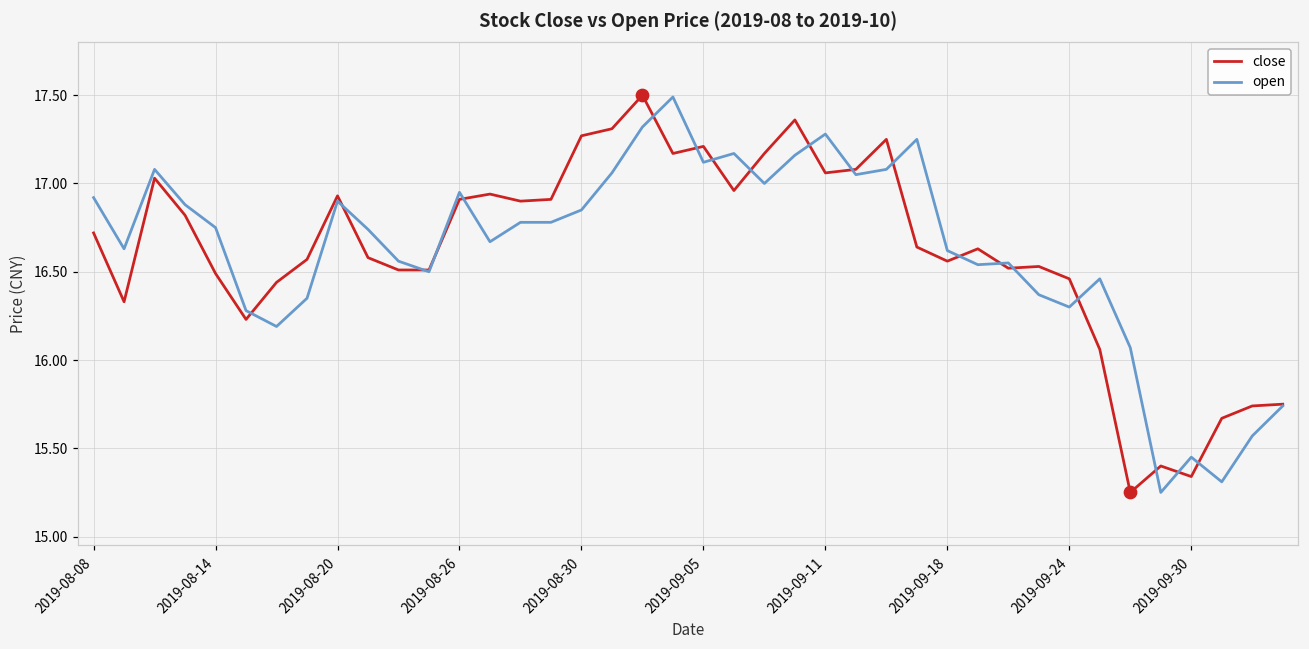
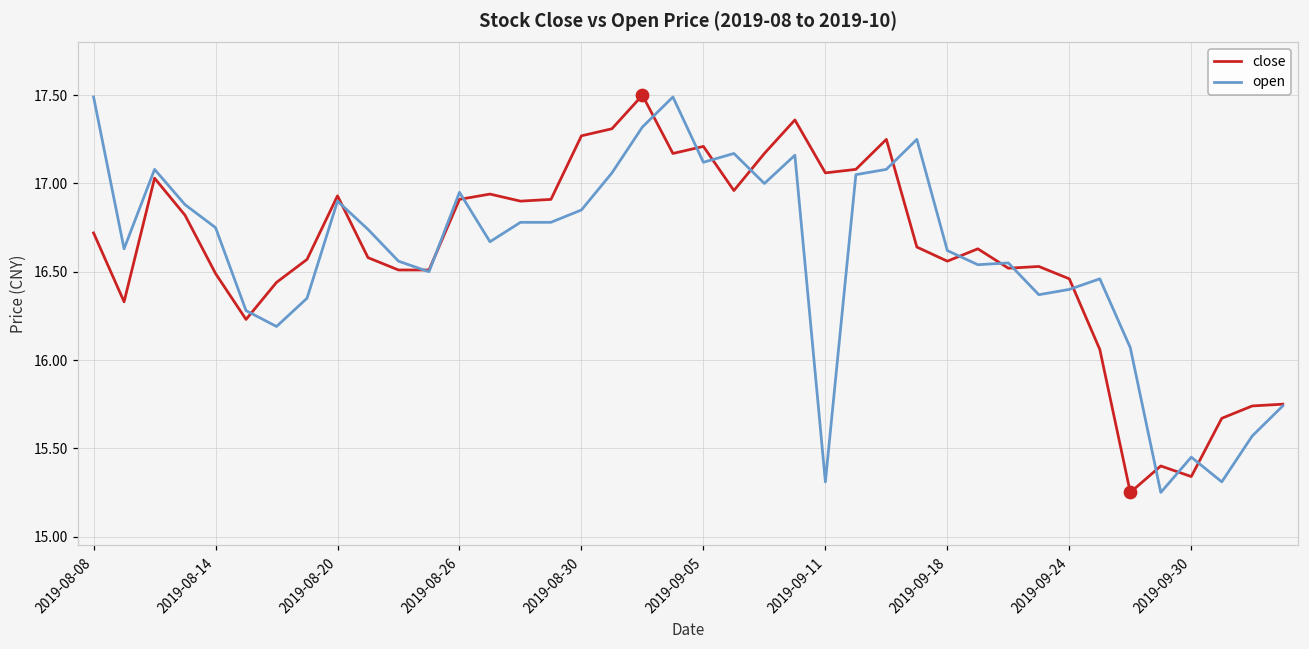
  {
    "open": {
-     "2019-08-08": 16.92,
+     "2019-08-08": 17.49,
      "2019-08-14": 16.75,
      "2019-08-20": 16.90,
      "2019-08-26": 16.95,
      "2019-08-30": 16.85,
      "2019-09-05": 17.12,
-     "2019-09-11": 17.28,
+     "2019-09-11": 15.31,
      "2019-09-18": 16.62,
-     "2019-09-24": 16.3,
+     "2019-09-24": 16.4,
      "2019-09-30": 15.45
    }
  }
